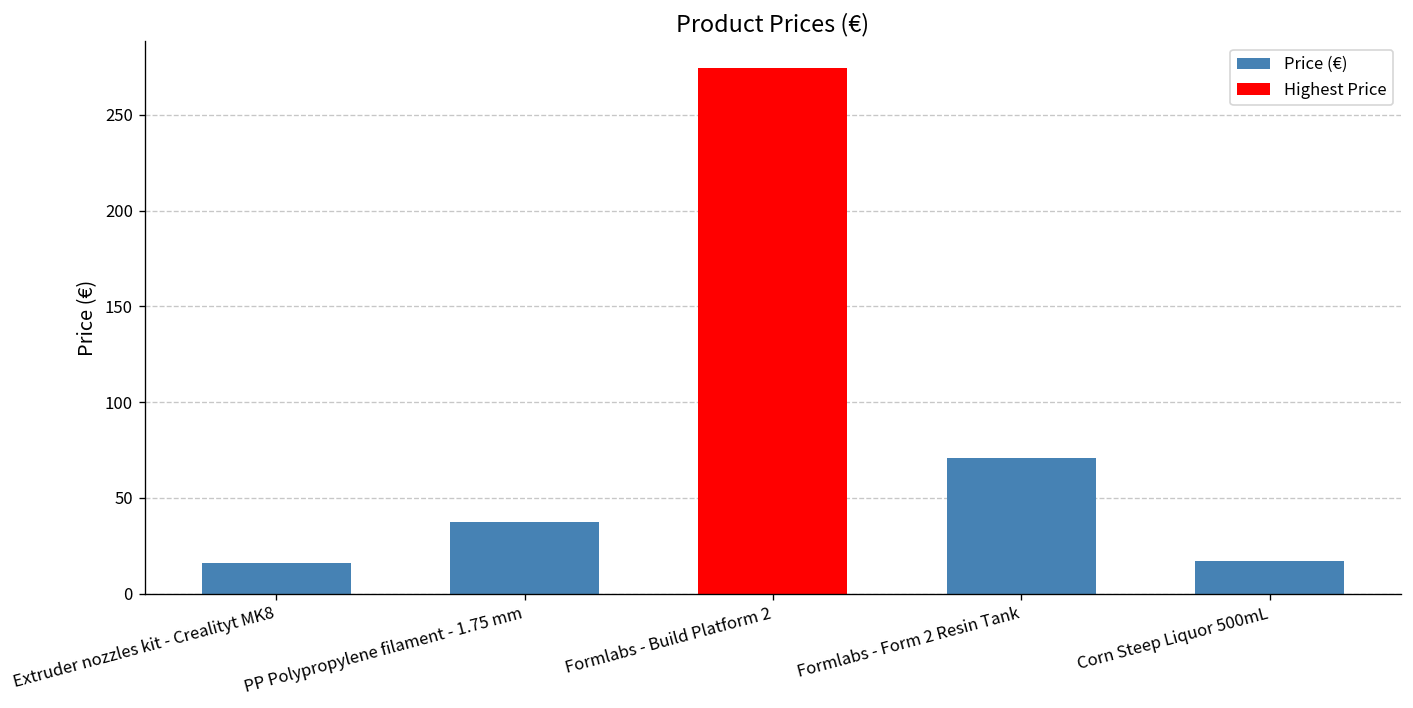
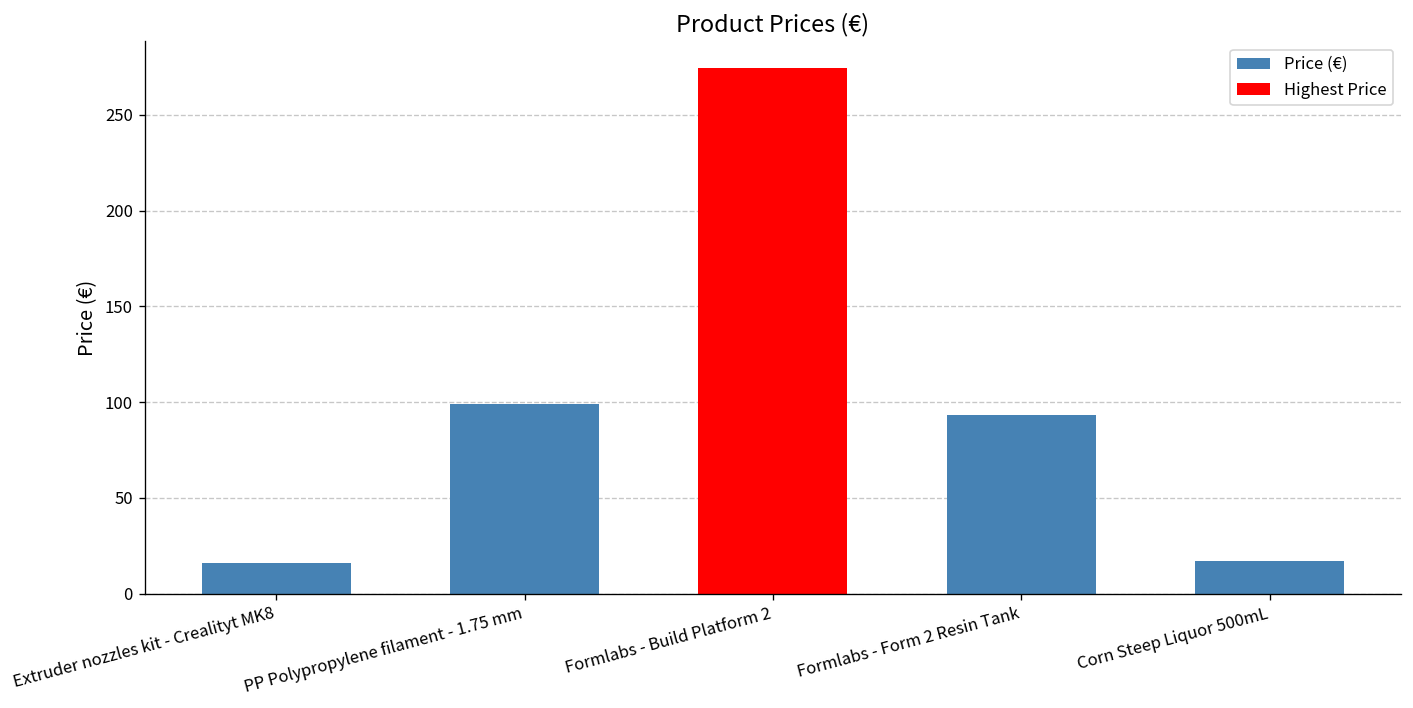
  {
    "Extruder nozzles kit - Crealityt MK8": 16,
-   "PP Polypropylene filament - 1.75 mm": 37,
+   "PP Polypropylene filament - 1.75 mm": 99,
    "Formlabs - Build Platform 2": 275,
-   "Formlabs - Form 2 Resin Tank": 71,
+   "Formlabs - Form 2 Resin Tank": 93,
    "Corn Steep Liquor 500mL": 17
  }
